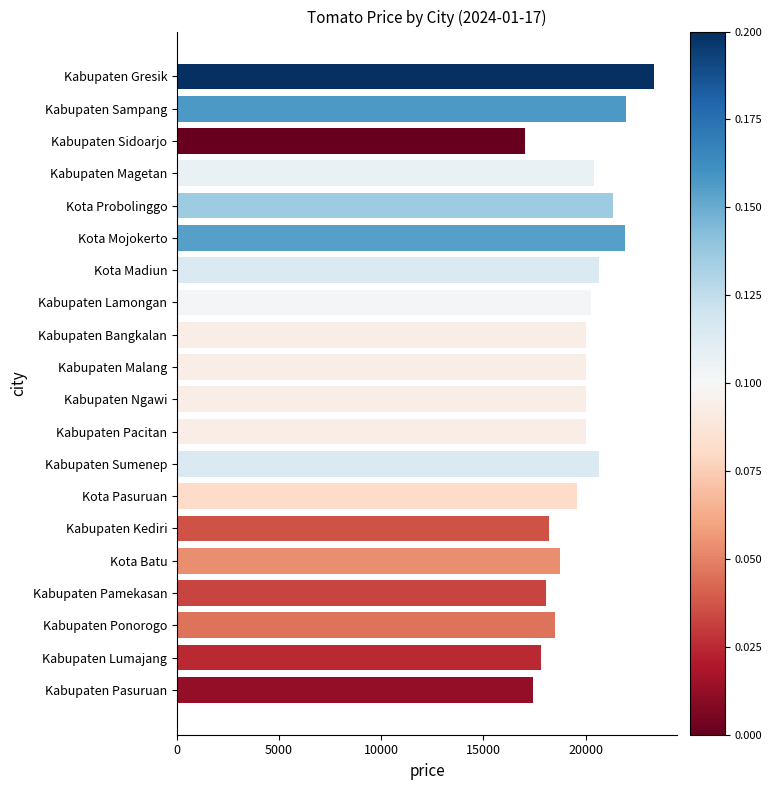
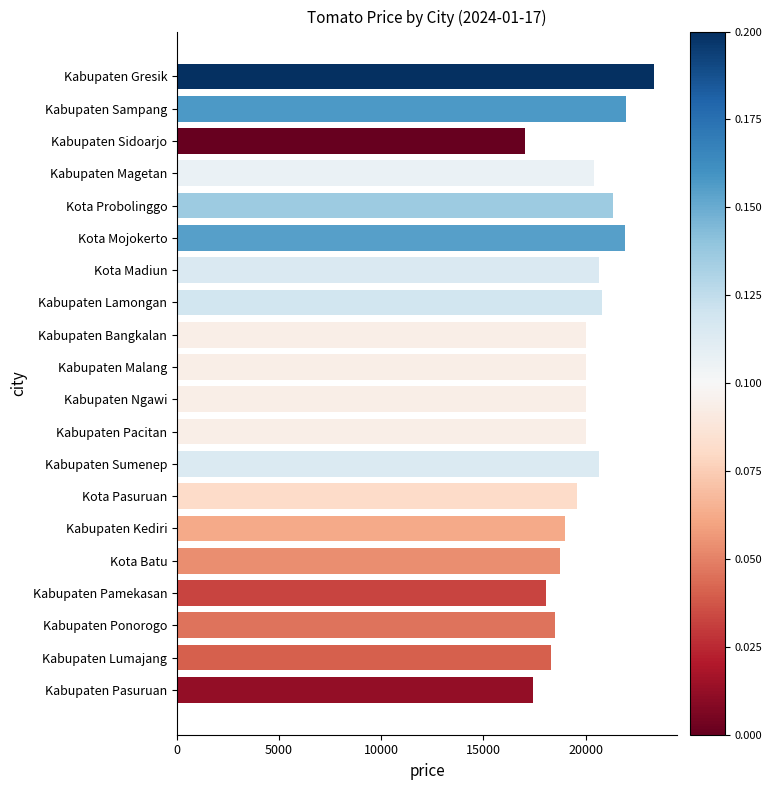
  {
    "Kabupaten Gresik": 23300,
    "Kabupaten Sampang": 22000,
    "Kabupaten Sidoarjo": 17100,
    "Kabupaten Magetan": 20400,
    "Kota Probolinggo": 21300,
    "Kota Mojokerto": 21900,
    "Kota Madiun": 20700,
-   "Kabupaten Lamongan": 20300,
+   "Kabupaten Lamongan": 20800,
    "Kabupaten Bangkalan": 20000,
    "Kabupaten Malang": 20000,
    "Kabupaten Ngawi": 20000,
    "Kabupaten Pacitan": 20000,
    "Kabupaten Sumenep": 20600,
    "Kota Pasuruan": 19600,
-   "Kabupaten Kediri": 18200,
+   "Kabupaten Kediri": 19000,
    "Kota Batu": 18800,
    "Kabupaten Pamekasan": 18100,
    "Kabupaten Ponorogo": 18500,
-   "Kabupaten Lumajang": 17800,
+   "Kabupaten Lumajang": 18300,
    "Kabupaten Pasuruan": 17400
  }
